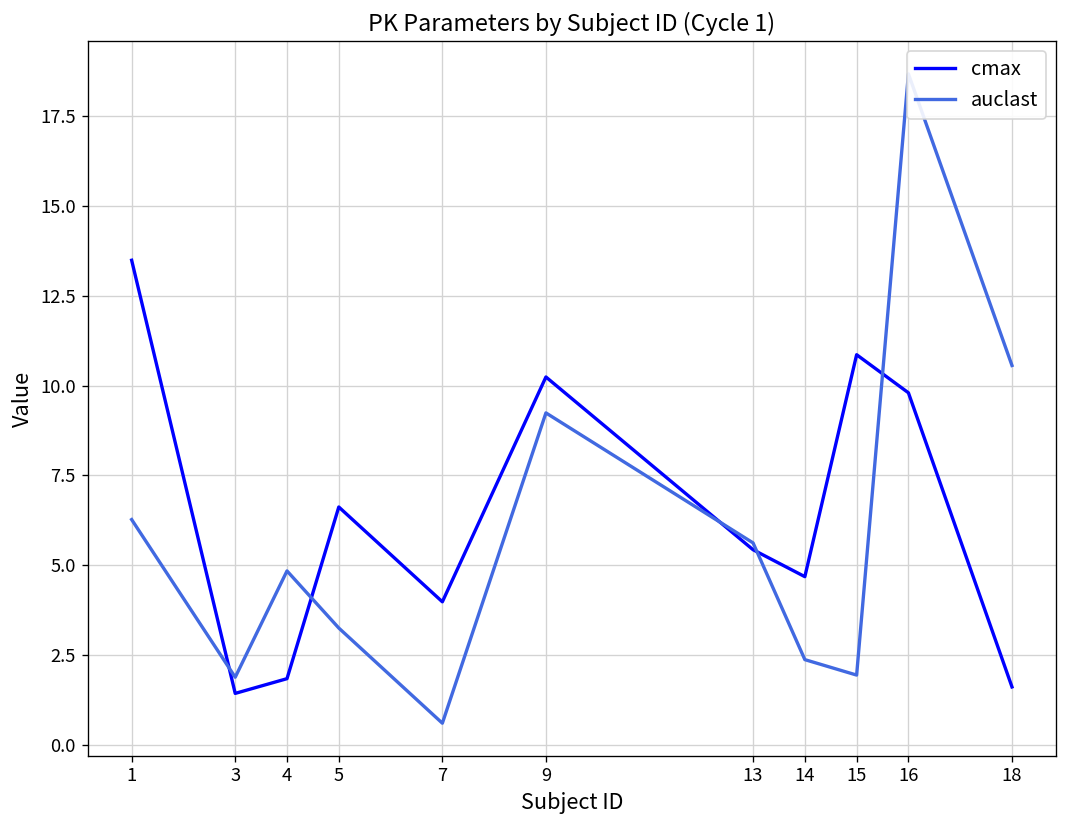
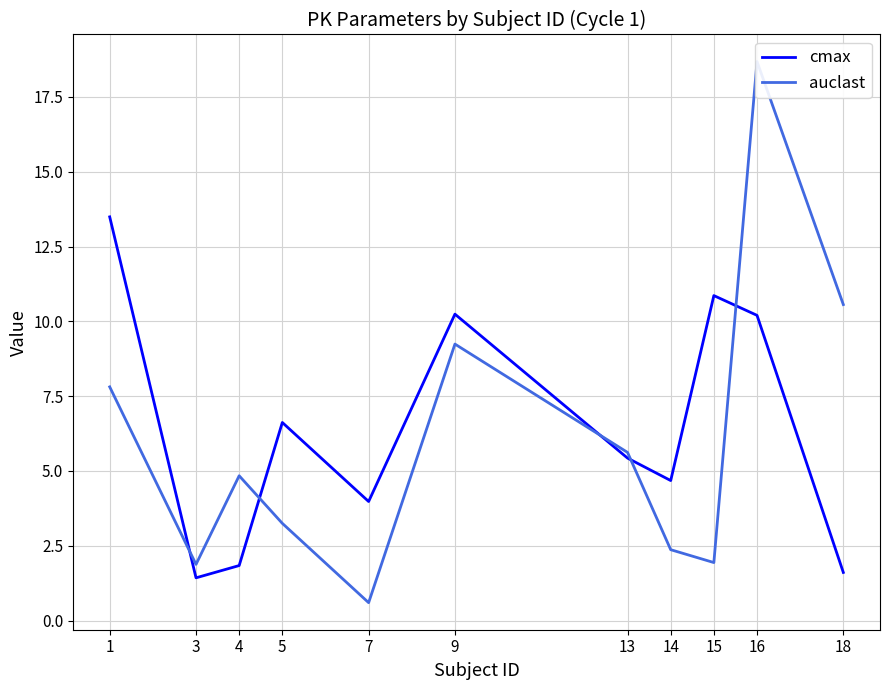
  {
    "cmax": {
      "1": 13.5,
      "3": 1.4,
      "4": 1.8,
      "5": 6.6,
      "7": 4.0,
      "9": 10.2,
      "13": 5.4,
      "14": 4.7,
      "15": 10.9,
-     "16": 9.8,
+     "16": 10.2,
      "18": 1.6
    },
    "auclast": {
-     "1": 6.3,
+     "1": 7.8,
      "3": 1.9,
      "4": 4.8,
      "5": 3.3,
      "7": 0.6,
      "9": 9.2,
      "13": 5.6,
      "14": 2.4,
      "15": 1.9,
      "18": 10.6
    }
  }
